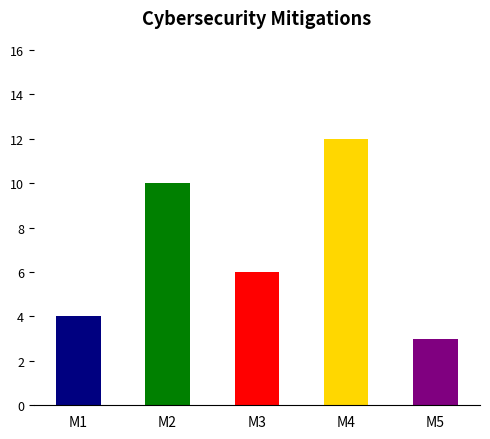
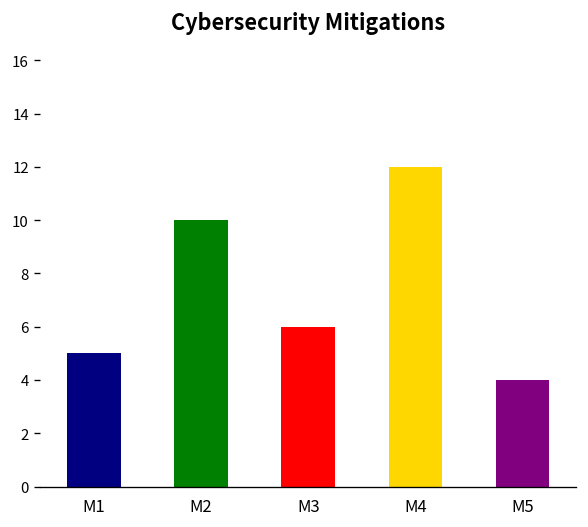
  {
-   "M1": 4,
+   "M1": 5,
    "M2": 10,
    "M3": 6,
    "M4": 12,
-   "M5": 3
+   "M5": 4
  }
